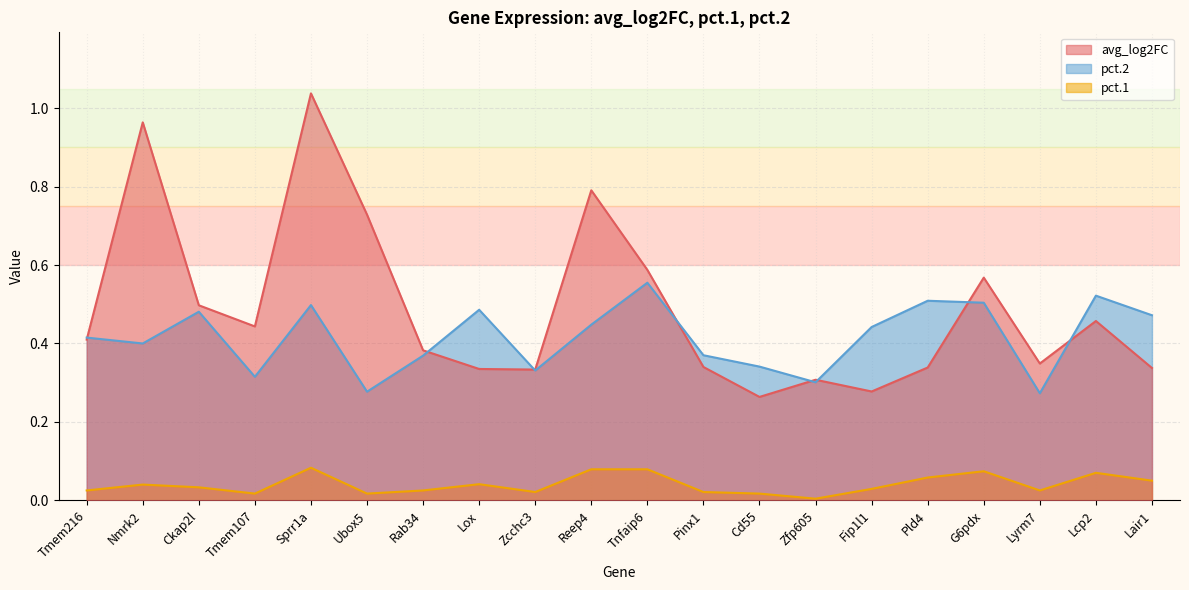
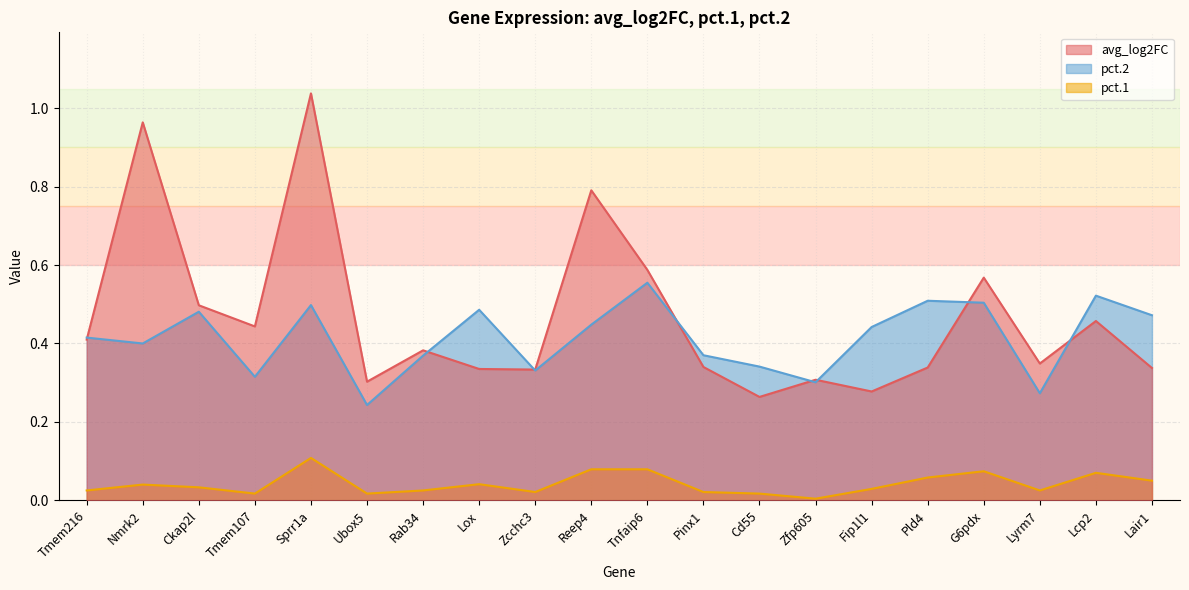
  {
    "avg_log2FC": {
      "Nmrk2": 0.96,
      "Ckap2l": 0.50,
      "Tmem107": 0.44,
      "Sprr1a": 1.04,
-     "Ubox5": 0.73,
+     "Ubox5": 0.30,
      "Rab34": 0.38,
      "Lox": 0.33,
      "Reep4": 0.79,
      "Tnfaip6": 0.59,
      "Pinx1": 0.34,
      "Cd55": 0.26,
      "Zfp605": 0.31,
      "Fip1l1": 0.28,
      "Pld4": 0.34,
      "G6pdx": 0.57,
      "Lyrm7": 0.35,
      "Lcp2": 0.46,
      "Lair1": 0.34
    },
    "pct.2": {
      "Nmrk2": 0.40,
      "Ckap2l": 0.48,
      "Tmem107": 0.32,
      "Sprr1a": 0.50,
-     "Ubox5": 0.28,
+     "Ubox5": 0.24,
      "Rab34": 0.37,
      "Lox": 0.49,
      "Reep4": 0.45,
      "Tnfaip6": 0.56,
      "Pinx1": 0.37,
      "Cd55": 0.34,
      "Zfp605": 0.30,
      "Fip1l1": 0.44,
      "Pld4": 0.51,
      "G6pdx": 0.50,
      "Lyrm7": 0.27,
      "Lcp2": 0.52,
      "Lair1": 0.47
    },
    "pct.1": {
      "Tmem216": 0.03,
      "Nmrk2": 0.04,
      "Ckap2l": 0.03,
      "Tmem107": 0.02,
-     "Sprr1a": 0.08,
+     "Sprr1a": 0.11,
      "Ubox5": 0.02,
      "Rab34": 0.03,
      "Lox": 0.04,
      "Zcchc3": 0.02,
      "Reep4": 0.08,
      "Tnfaip6": 0.08,
      "Pinx1": 0.02,
      "Cd55": 0.02,
      "Zfp605": 0.00,
      "Fip1l1": 0.03,
      "Pld4": 0.06,
      "G6pdx": 0.07,
      "Lyrm7": 0.03,
      "Lcp2": 0.07,
      "Lair1": 0.05
    }
  }
